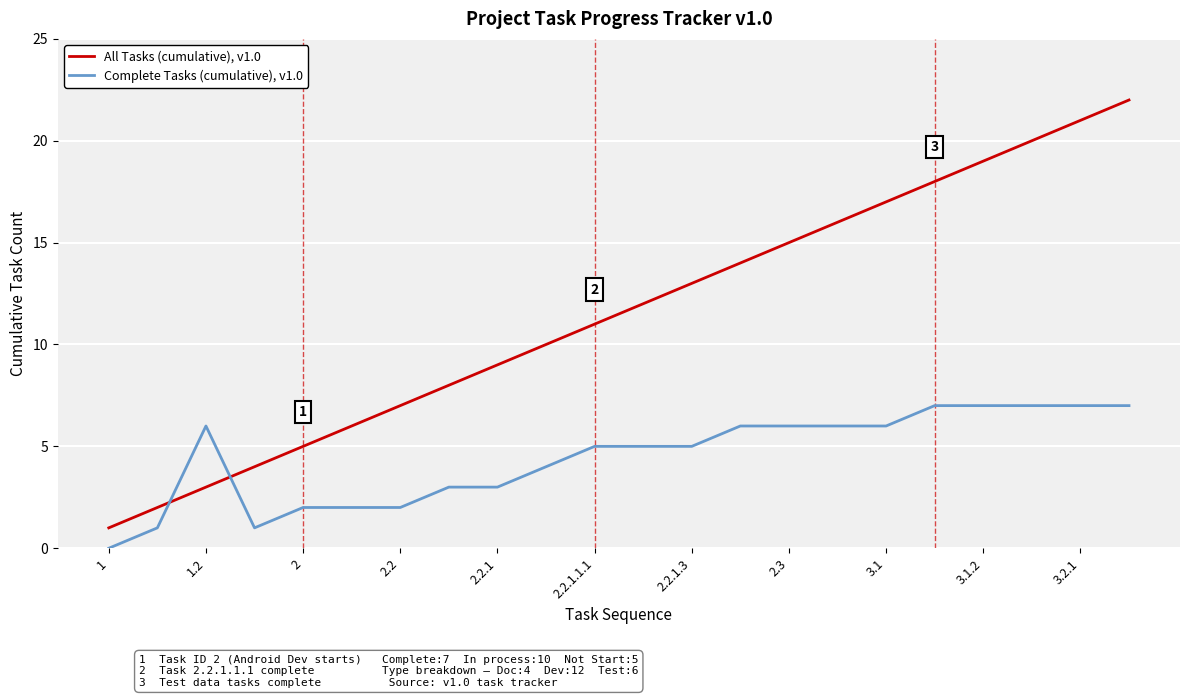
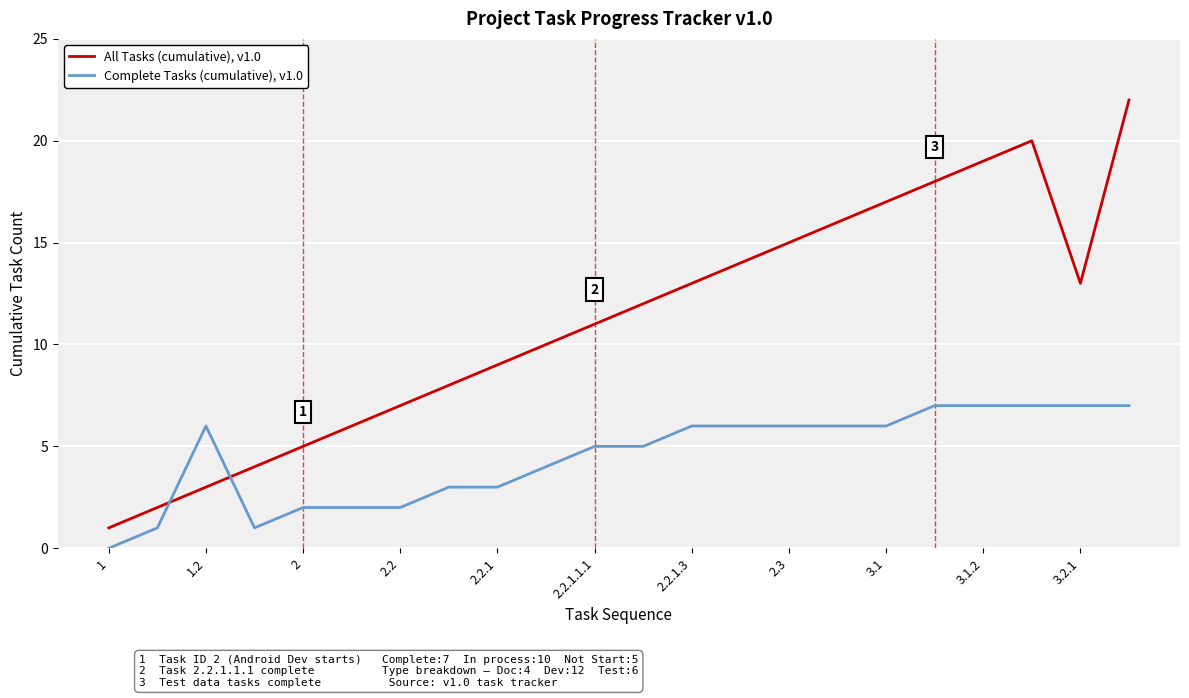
  {
    "All Tasks (cumulative), v1.0": {
      "1": 1,
      "1.2": 3,
      "2": 5,
      "2.2": 7,
      "2.2.1.1.1": 11,
      "2.2.1.3": 13,
      "2.3": 15,
      "3.1": 17,
      "3.1.2": 19,
-     "3.2.1": 21
+     "3.2.1": 13
    },
    "Complete Tasks (cumulative), v1.0": {
      "1": 0,
      "1.2": 6,
      "2": 2,
      "2.2": 2,
      "2.2.1.1.1": 5,
-     "2.2.1.3": 5,
+     "2.2.1.3": 6,
      "2.3": 6,
      "3.1": 6,
      "3.1.2": 7,
      "3.2.1": 7
    }
  }
